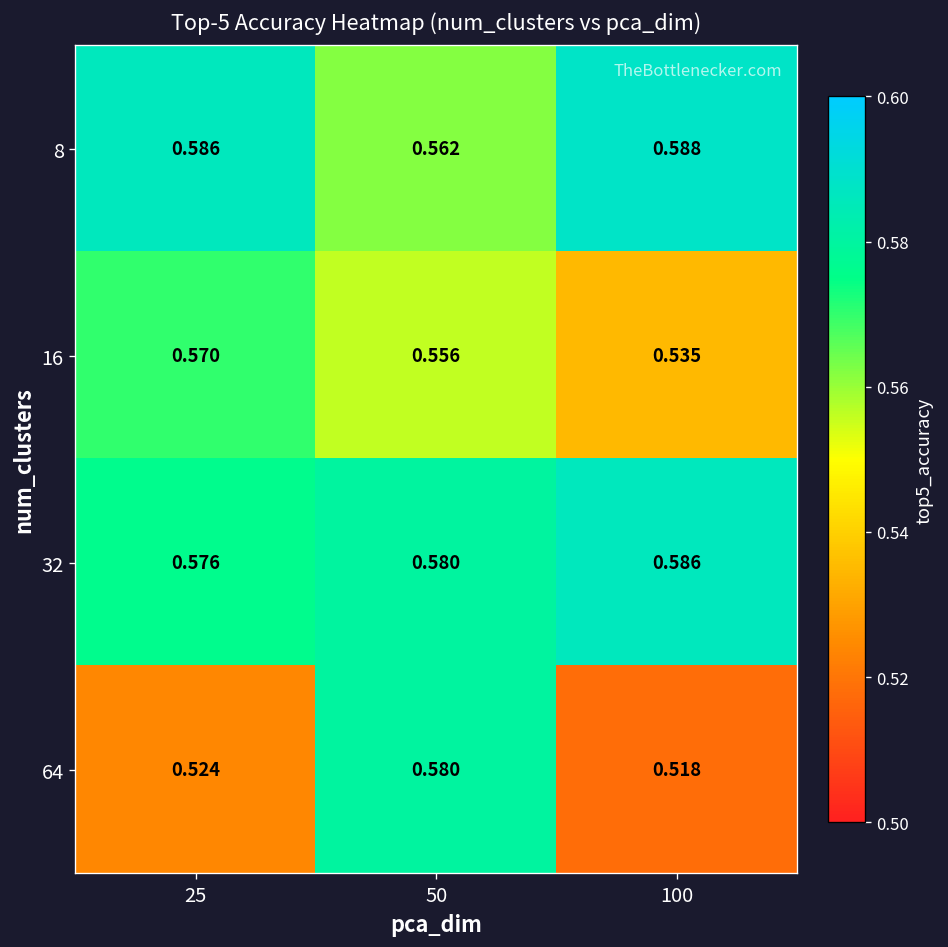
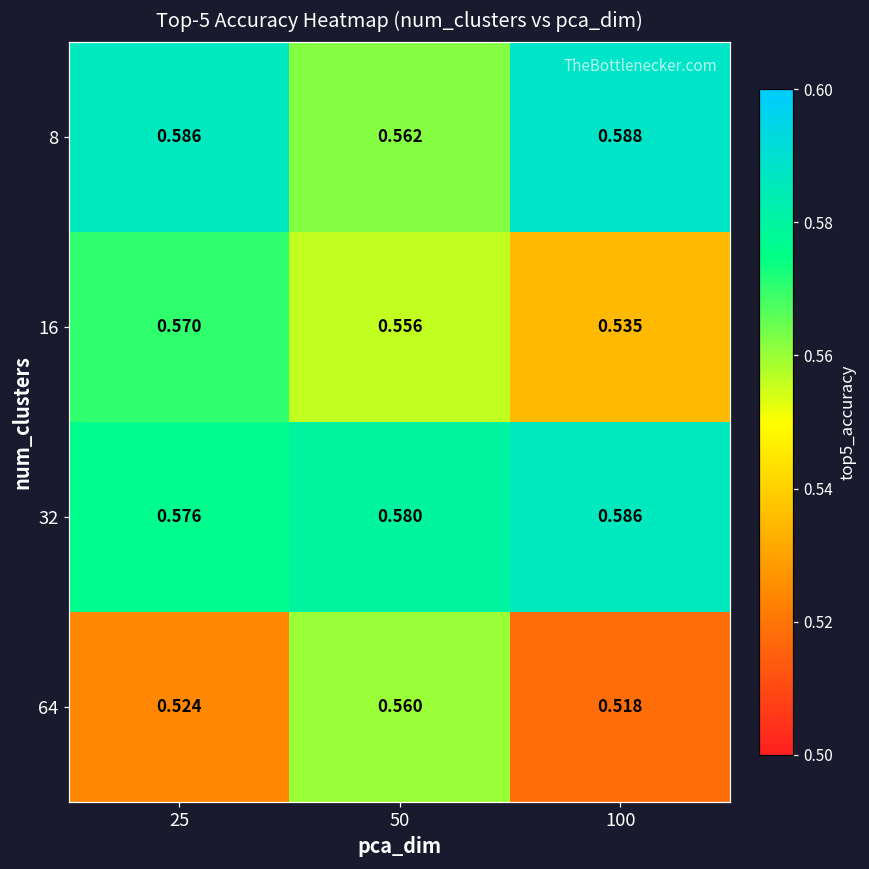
  {
    "8": {
      "25": 0.586,
      "50": 0.562
    },
    "16": {
      "25": 0.570,
      "50": 0.556,
      "100": 0.535
    },
    "32": {
      "25": 0.576,
      "50": 0.580,
      "100": 0.586
    },
    "64": {
      "25": 0.524,
-     "50": 0.580,
+     "50": 0.560,
      "100": 0.518
    }
  }
